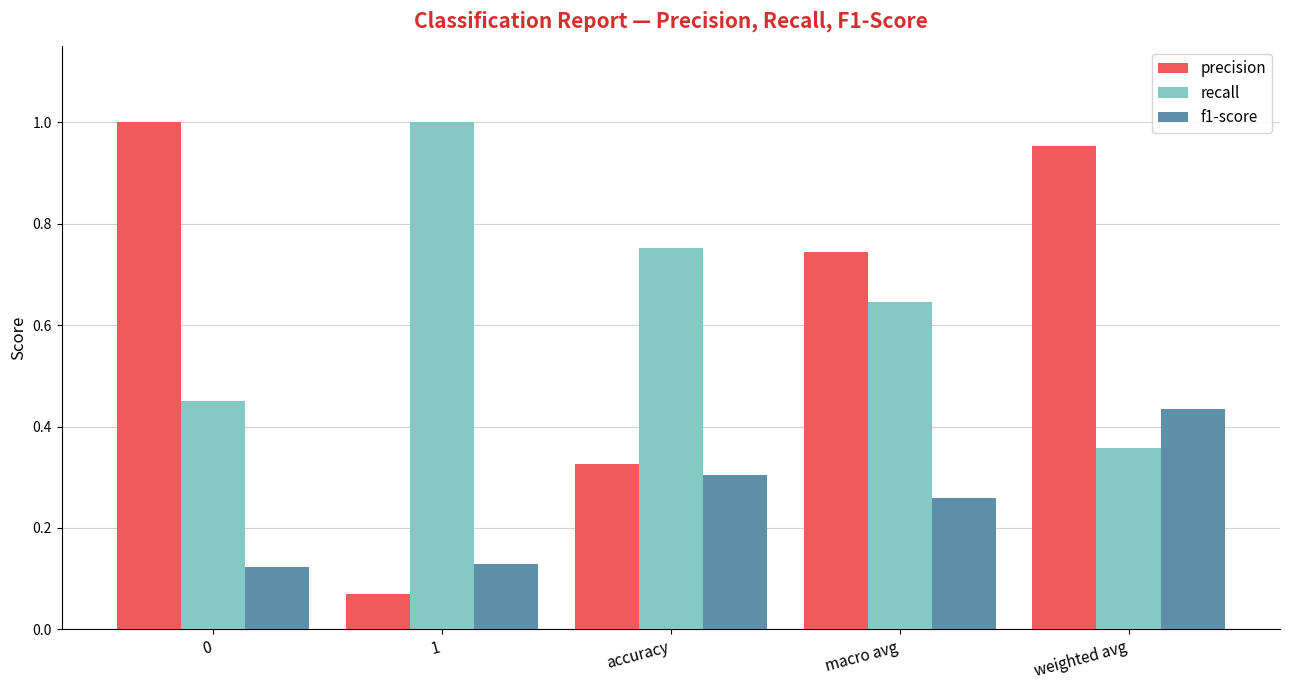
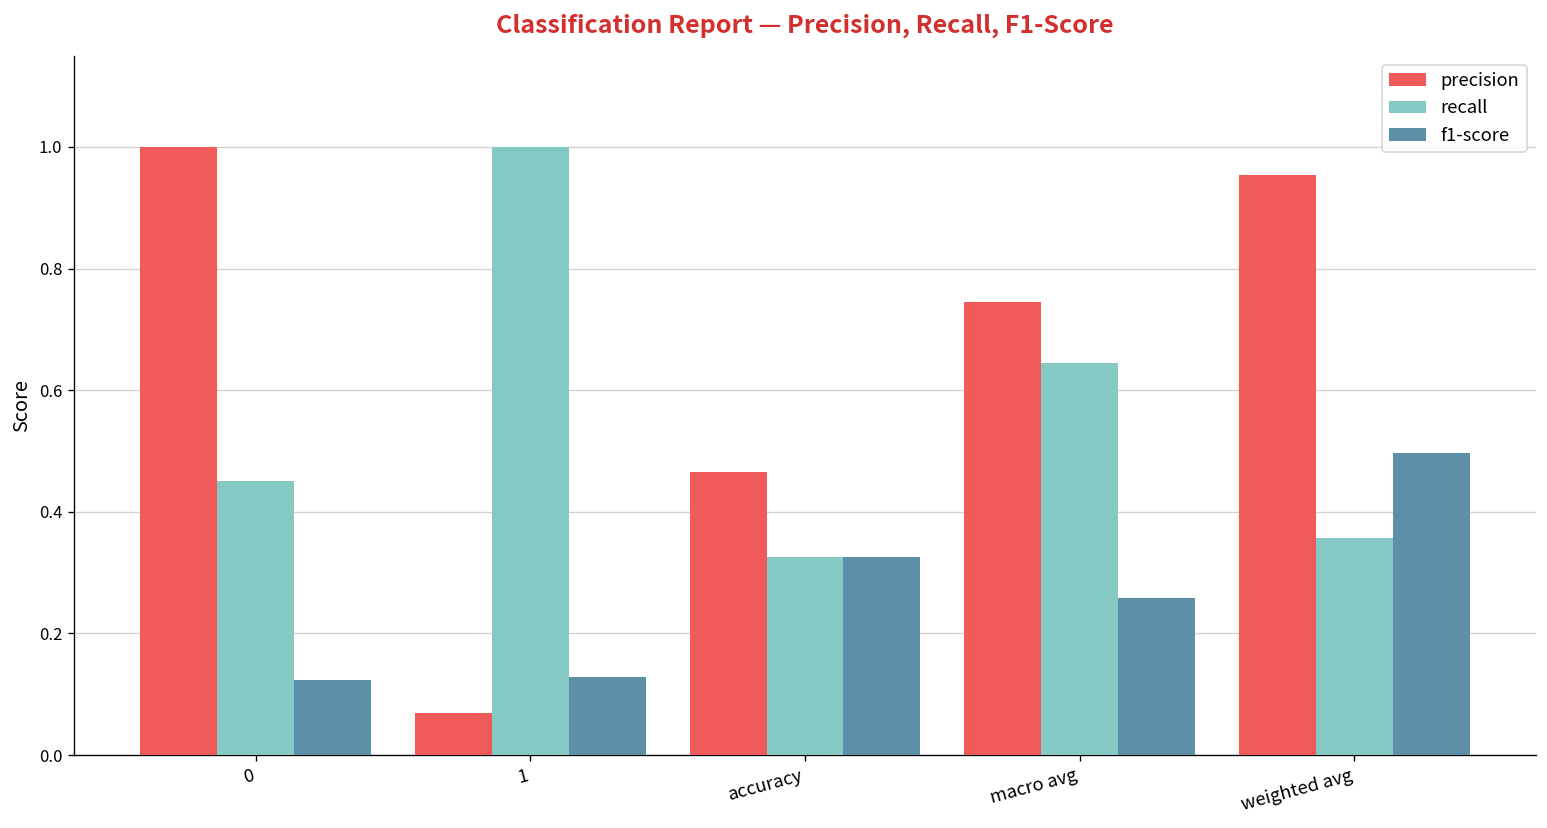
  {
    "precision": {
      "0": 1.00,
      "1": 0.07,
-     "accuracy": 0.33,
+     "accuracy": 0.46,
      "macro avg": 0.74,
      "weighted avg": 0.95
    },
    "recall": {
      "0": 0.45,
      "1": 1.00,
-     "accuracy": 0.75,
+     "accuracy": 0.33,
      "macro avg": 0.65,
      "weighted avg": 0.36
    },
    "f1-score": {
      "0": 0.12,
      "1": 0.13,
-     "accuracy": 0.30,
+     "accuracy": 0.33,
      "macro avg": 0.26,
-     "weighted avg": 0.43
+     "weighted avg": 0.50
    }
  }
